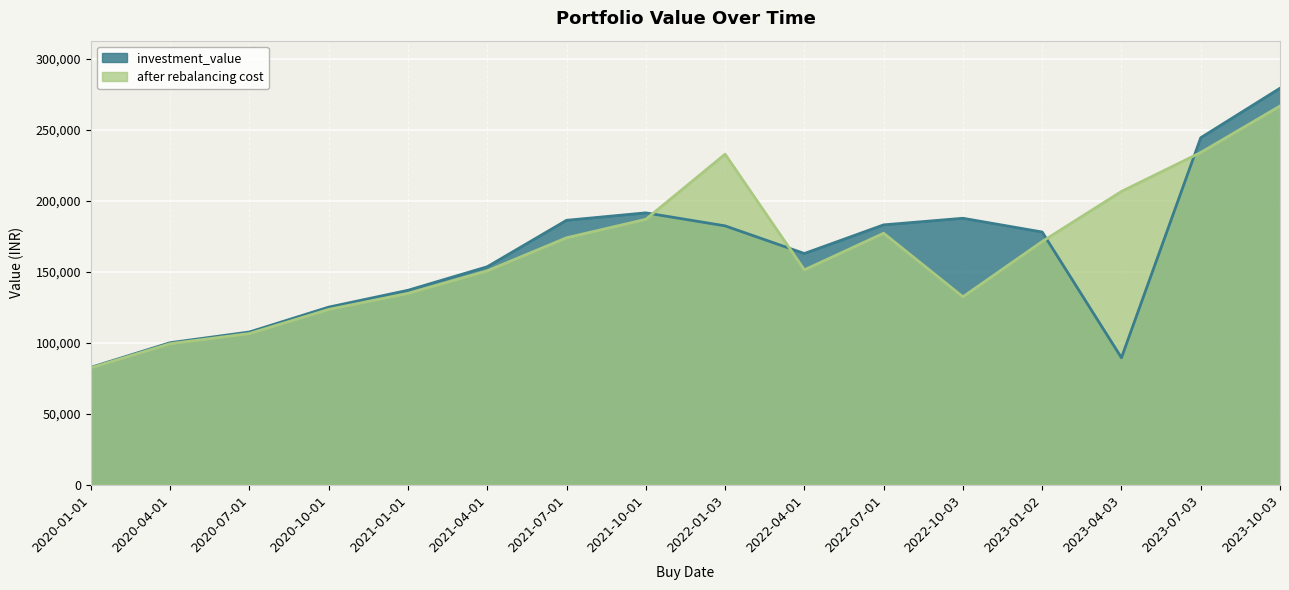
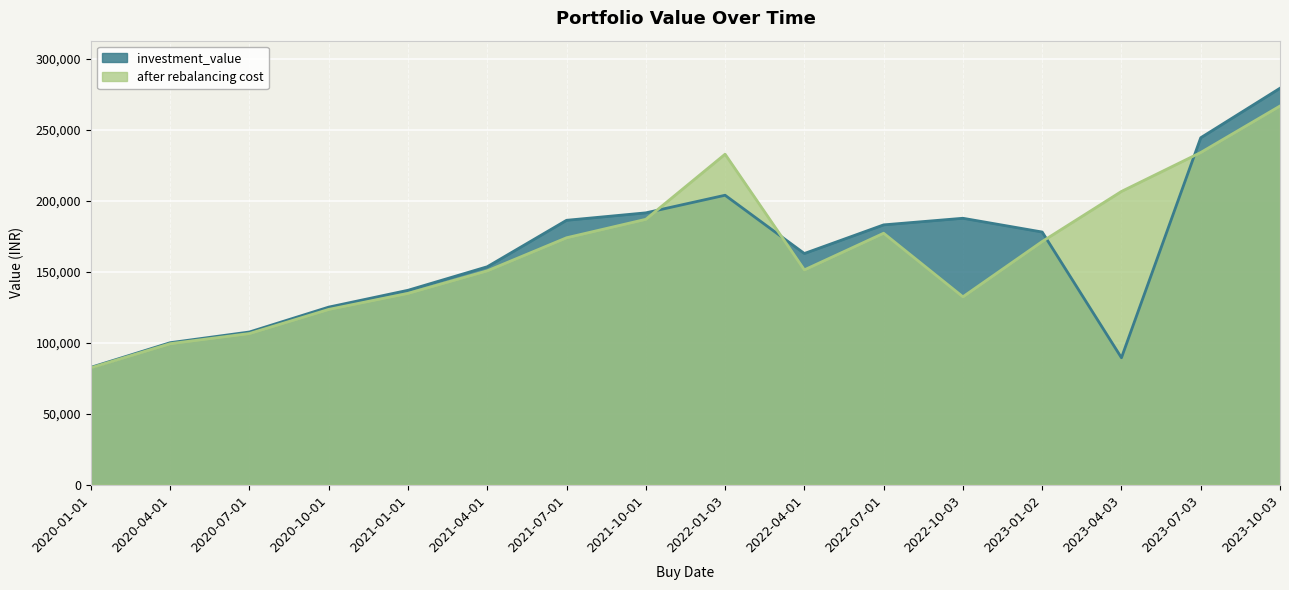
  {
    "investment_value": {
      "2021-01-01": "137,000",
      "2021-04-01": "154,000",
      "2021-07-01": "186,000",
      "2021-10-01": "192,000",
-     "2022-01-03": "182,000",
+     "2022-01-03": "204,000",
      "2022-04-01": "163,000",
      "2022-07-01": "183,000",
      "2022-10-03": "188,000",
      "2023-01-02": "178,000",
      "2023-04-03": "89,000",
      "2023-07-03": "245,000",
      "2023-10-03": "279,000"
    },
    "after rebalancing cost": {
      "2021-01-01": "135,000",
      "2021-04-01": "151,000",
      "2021-07-01": "174,000",
      "2021-10-01": "187,000",
      "2022-01-03": "233,000",
      "2022-04-01": "151,000",
      "2022-07-01": "177,000",
      "2022-10-03": "132,000",
      "2023-01-02": "171,000",
      "2023-04-03": "207,000",
      "2023-07-03": "234,000",
      "2023-10-03": "267,000"
    }
  }
